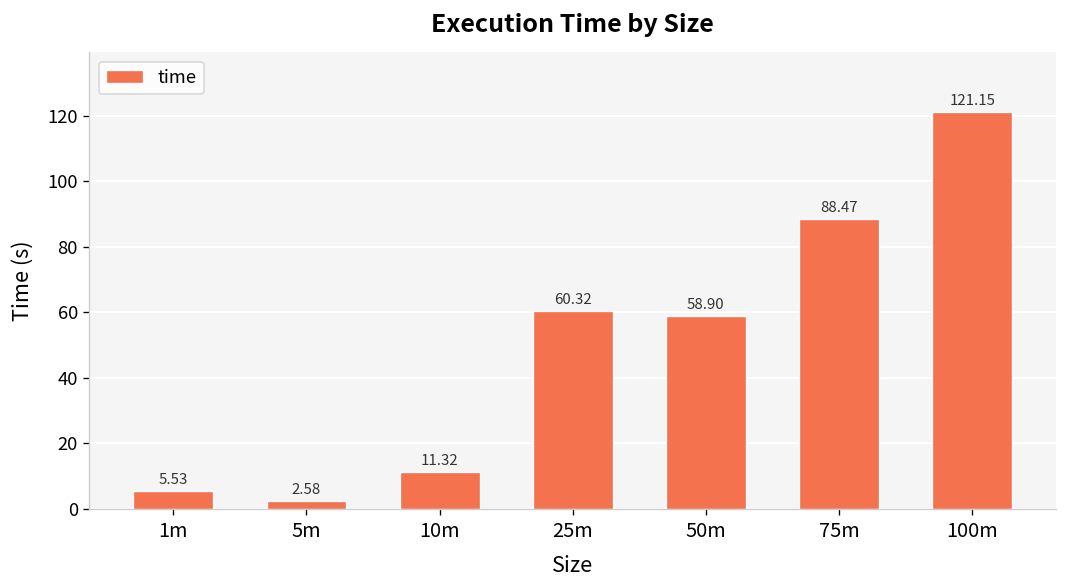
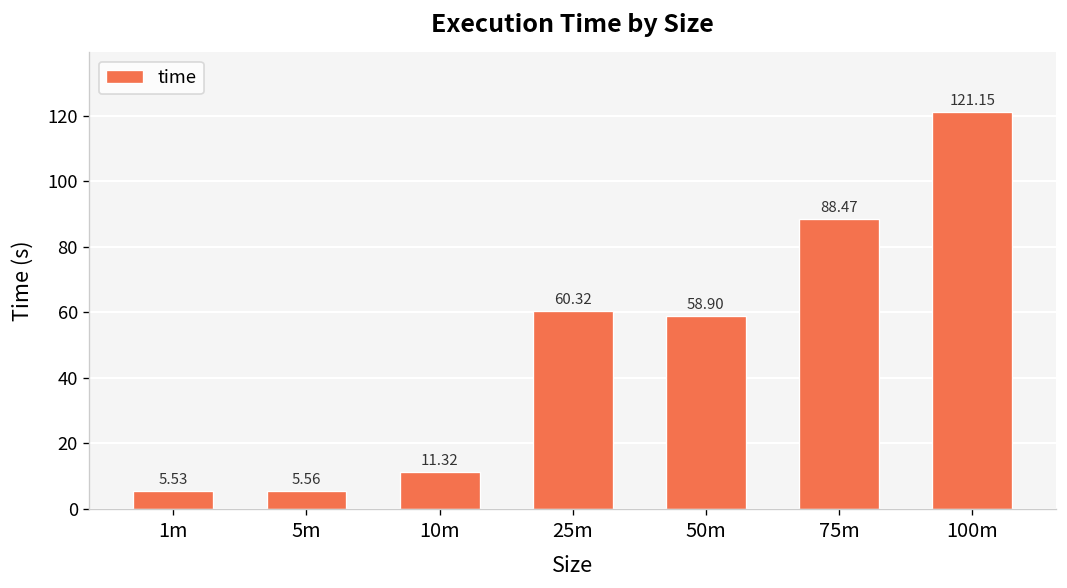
  {
    "1m": 5.53,
-   "5m": 2.58,
+   "5m": 5.56,
    "10m": 11.32,
    "25m": 60.32,
    "50m": 58.90,
    "75m": 88.47,
    "100m": 121.15
  }
